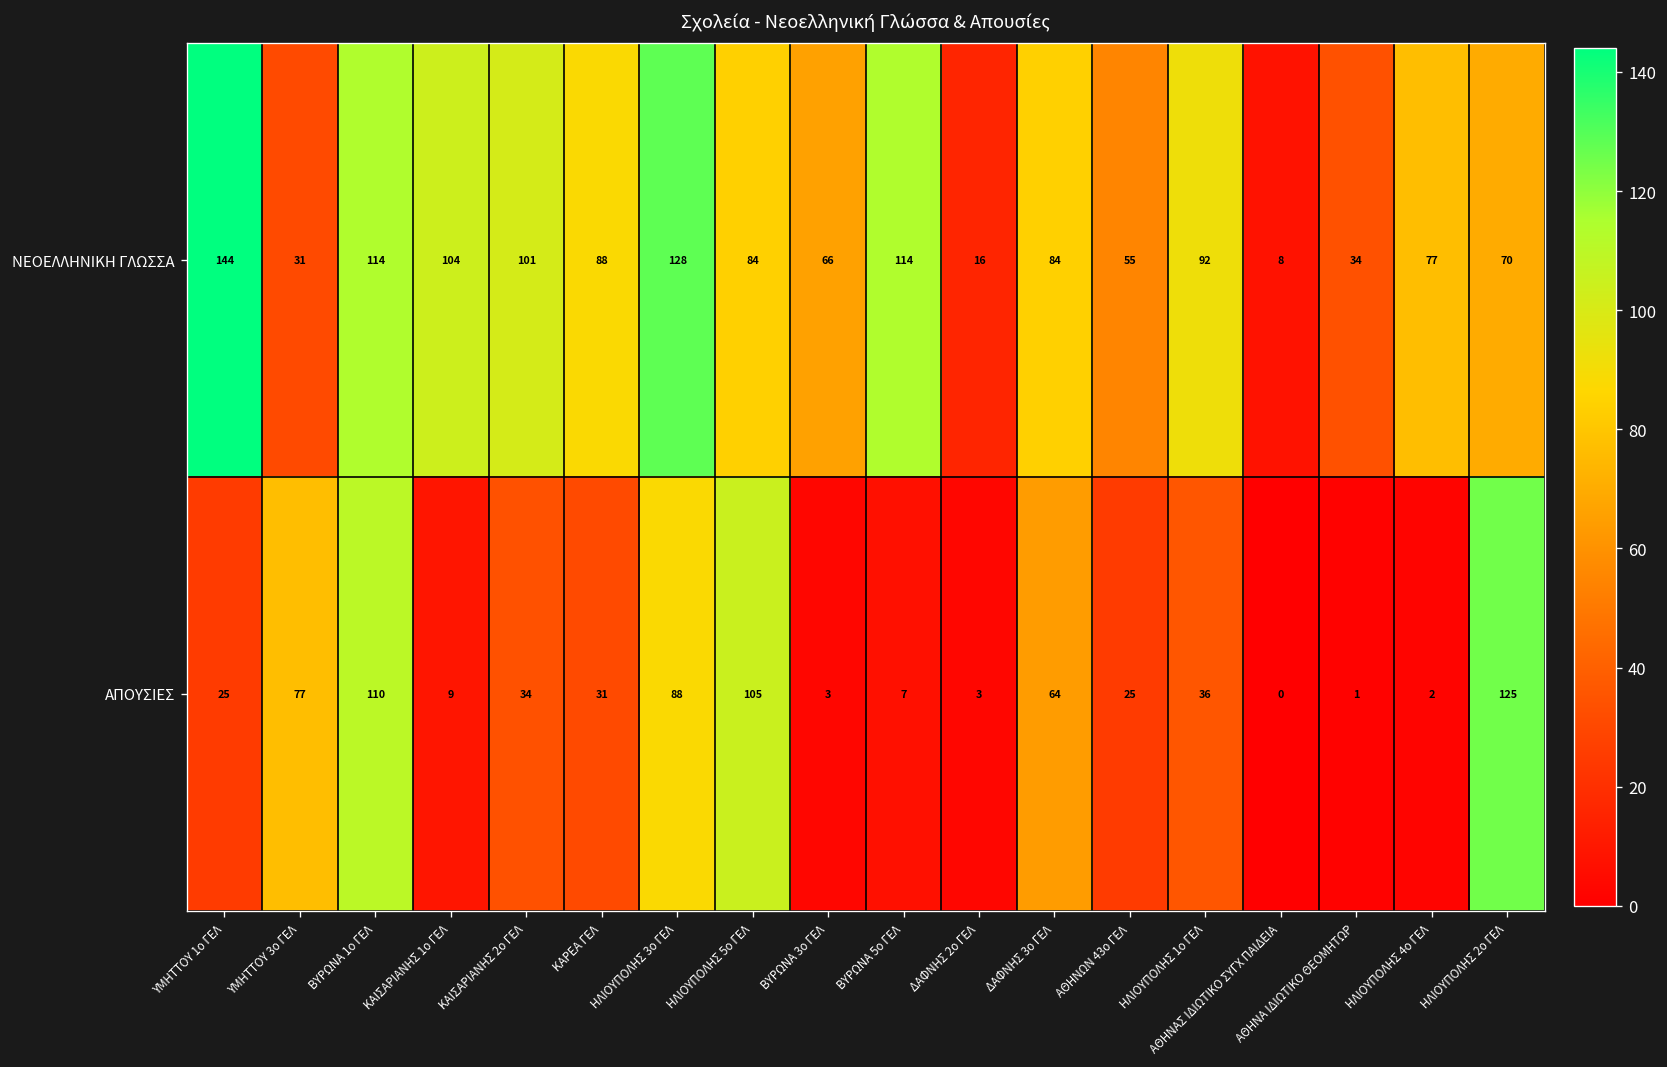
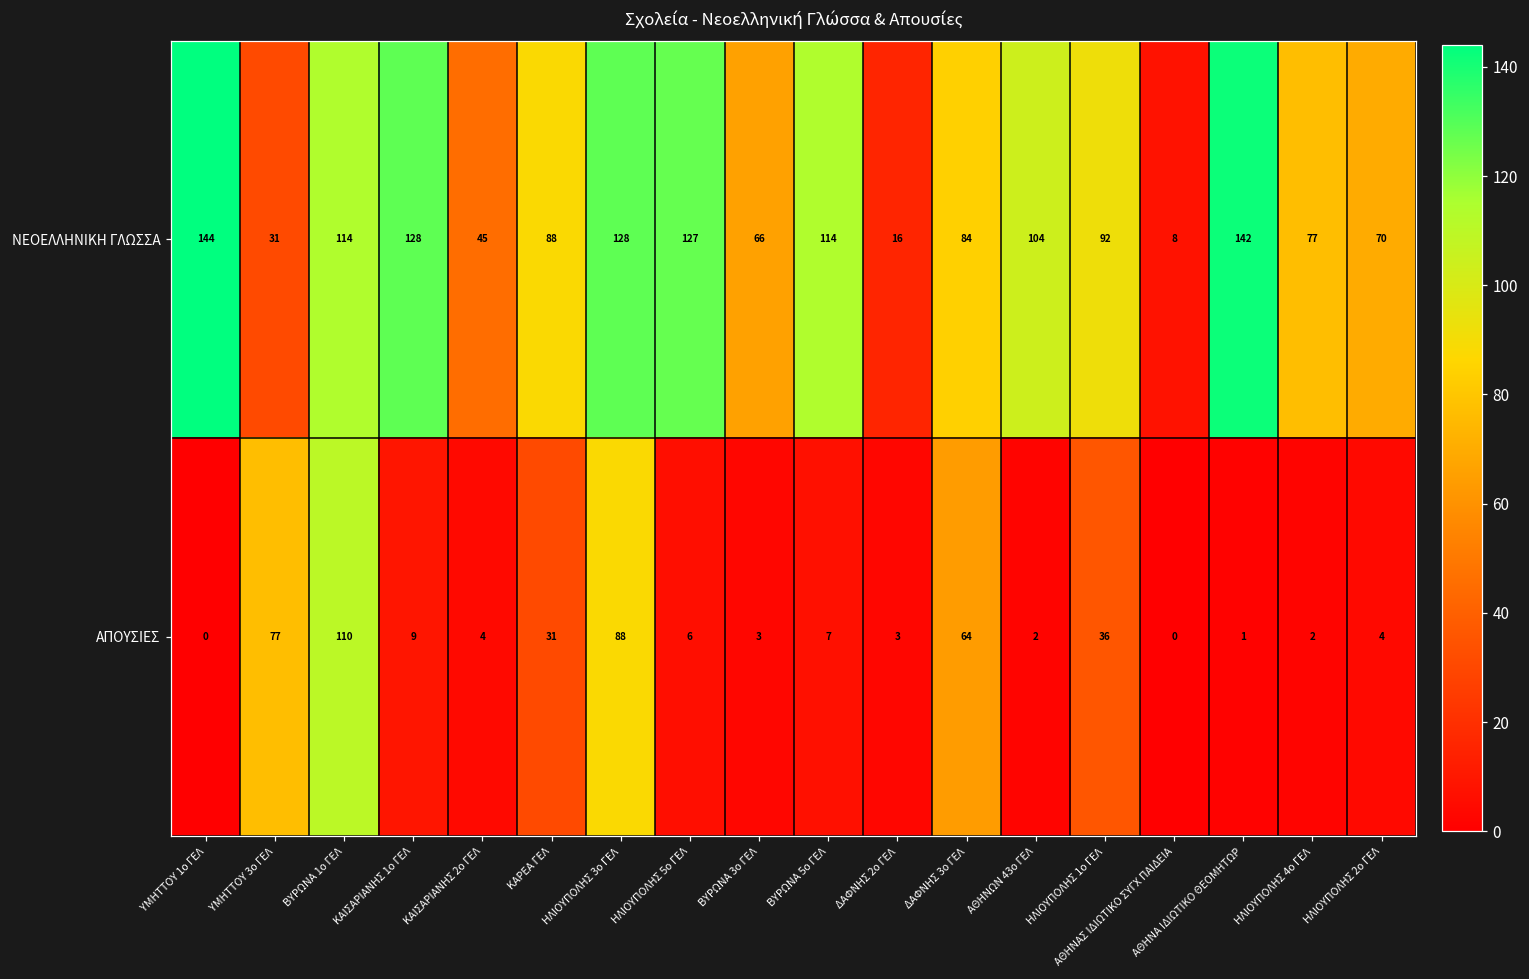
  {
    "ΝΕΟΕΛΛΗΝΙΚΗ ΓΛΩΣΣΑ": {
      "ΥΜΗΤΤΟΥ 1ο ΓΕΛ": 144,
      "ΥΜΗΤΤΟΥ 3ο ΓΕΛ": 31,
      "ΒΥΡΩΝΑ 1ο ΓΕΛ": 114,
-     "ΚΑΙΣΑΡΙΑΝΗΣ 1ο ΓΕΛ": 104,
-     "ΚΑΙΣΑΡΙΑΝΗΣ 2ο ΓΕΛ": 101,
+     "ΚΑΙΣΑΡΙΑΝΗΣ 1ο ΓΕΛ": 128,
+     "ΚΑΙΣΑΡΙΑΝΗΣ 2ο ΓΕΛ": 45,
      "ΚΑΡΕΑ ΓΕΛ": 88,
      "ΗΛΙΟΥΠΟΛΗΣ 3ο ΓΕΛ": 128,
-     "ΗΛΙΟΥΠΟΛΗΣ 5ο ΓΕΛ": 84,
+     "ΗΛΙΟΥΠΟΛΗΣ 5ο ΓΕΛ": 127,
      "ΒΥΡΩΝΑ 3ο ΓΕΛ": 66,
      "ΒΥΡΩΝΑ 5ο ΓΕΛ": 114,
      "ΔΑΦΝΗΣ 2ο ΓΕΛ": 16,
      "ΔΑΦΝΗΣ 3ο ΓΕΛ": 84,
-     "ΑΘΗΝΩΝ 43ο ΓΕΛ": 55,
+     "ΑΘΗΝΩΝ 43ο ΓΕΛ": 104,
      "ΗΛΙΟΥΠΟΛΗΣ 1ο ΓΕΛ": 92,
      "ΑΘΗΝΑΣ ΙΔΙΩΤΙΚΟ ΣΥΓΧ ΠΑΙΔΕΙΑ": 8,
-     "ΑΘΗΝΑ ΙΔΙΩΤΙΚΟ ΘΕΟΜΗΤΩΡ": 34,
+     "ΑΘΗΝΑ ΙΔΙΩΤΙΚΟ ΘΕΟΜΗΤΩΡ": 142,
      "ΗΛΙΟΥΠΟΛΗΣ 4ο ΓΕΛ": 77,
      "ΗΛΙΟΥΠΟΛΗΣ 2ο ΓΕΛ": 70
    },
    "ΑΠΟΥΣΙΕΣ": {
-     "ΥΜΗΤΤΟΥ 1ο ΓΕΛ": 25,
+     "ΥΜΗΤΤΟΥ 1ο ΓΕΛ": 0,
      "ΥΜΗΤΤΟΥ 3ο ΓΕΛ": 77,
      "ΒΥΡΩΝΑ 1ο ΓΕΛ": 110,
      "ΚΑΙΣΑΡΙΑΝΗΣ 1ο ΓΕΛ": 9,
-     "ΚΑΙΣΑΡΙΑΝΗΣ 2ο ΓΕΛ": 34,
+     "ΚΑΙΣΑΡΙΑΝΗΣ 2ο ΓΕΛ": 4,
      "ΚΑΡΕΑ ΓΕΛ": 31,
      "ΗΛΙΟΥΠΟΛΗΣ 3ο ΓΕΛ": 88,
-     "ΗΛΙΟΥΠΟΛΗΣ 5ο ΓΕΛ": 105,
+     "ΗΛΙΟΥΠΟΛΗΣ 5ο ΓΕΛ": 6,
      "ΒΥΡΩΝΑ 3ο ΓΕΛ": 3,
      "ΒΥΡΩΝΑ 5ο ΓΕΛ": 7,
      "ΔΑΦΝΗΣ 2ο ΓΕΛ": 3,
      "ΔΑΦΝΗΣ 3ο ΓΕΛ": 64,
-     "ΑΘΗΝΩΝ 43ο ΓΕΛ": 25,
+     "ΑΘΗΝΩΝ 43ο ΓΕΛ": 2,
      "ΗΛΙΟΥΠΟΛΗΣ 1ο ΓΕΛ": 36,
      "ΑΘΗΝΑΣ ΙΔΙΩΤΙΚΟ ΣΥΓΧ ΠΑΙΔΕΙΑ": 0,
      "ΑΘΗΝΑ ΙΔΙΩΤΙΚΟ ΘΕΟΜΗΤΩΡ": 1,
      "ΗΛΙΟΥΠΟΛΗΣ 4ο ΓΕΛ": 2,
-     "ΗΛΙΟΥΠΟΛΗΣ 2ο ΓΕΛ": 125
+     "ΗΛΙΟΥΠΟΛΗΣ 2ο ΓΕΛ": 4
    }
  }
